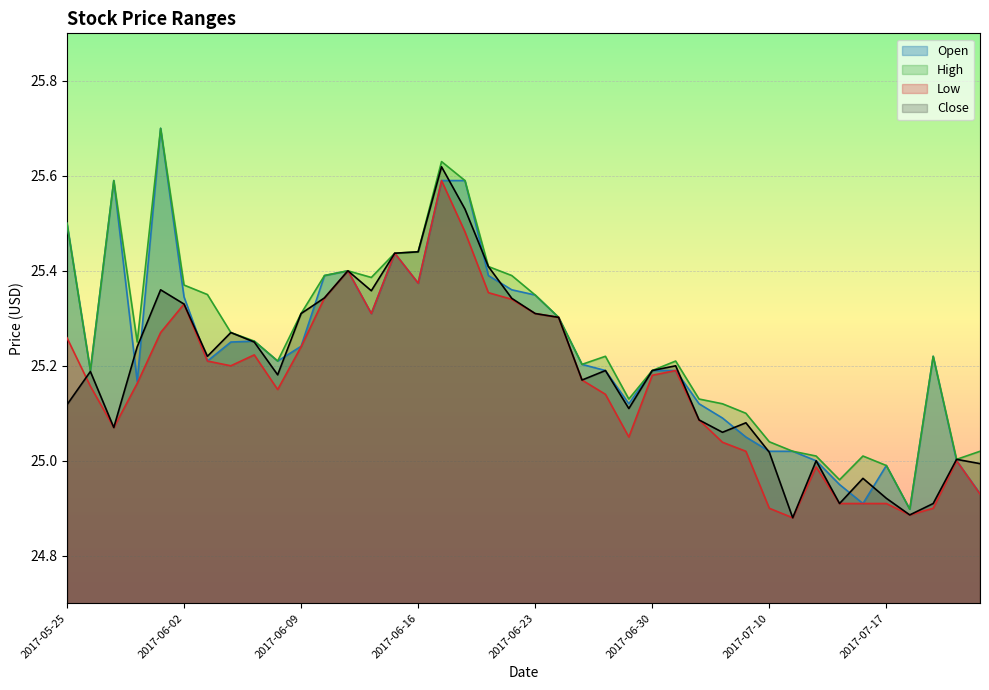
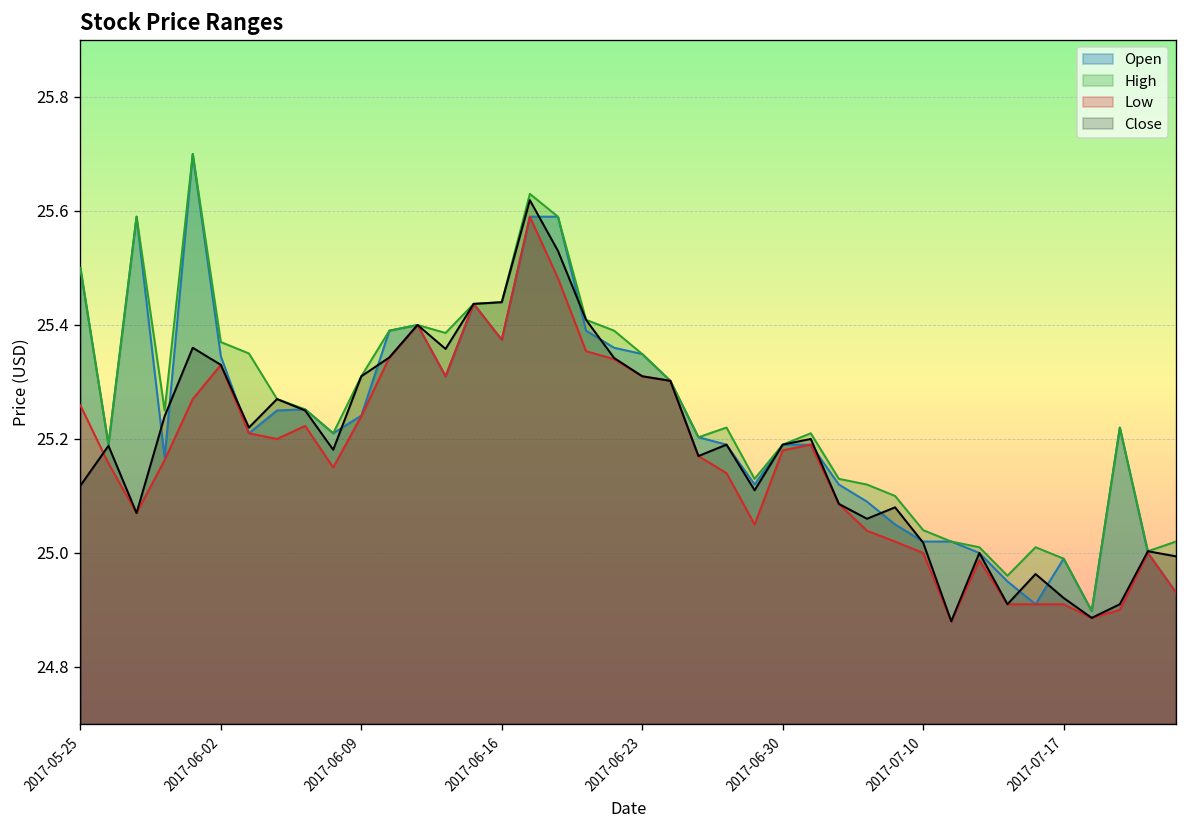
  {
    "Low": {
      "2017-05-25": 25.26,
      "2017-06-30": 25.18,
-     "2017-07-10": 24.9,
+     "2017-07-10": 25.0,
      "2017-07-17": 24.91
    }
  }
